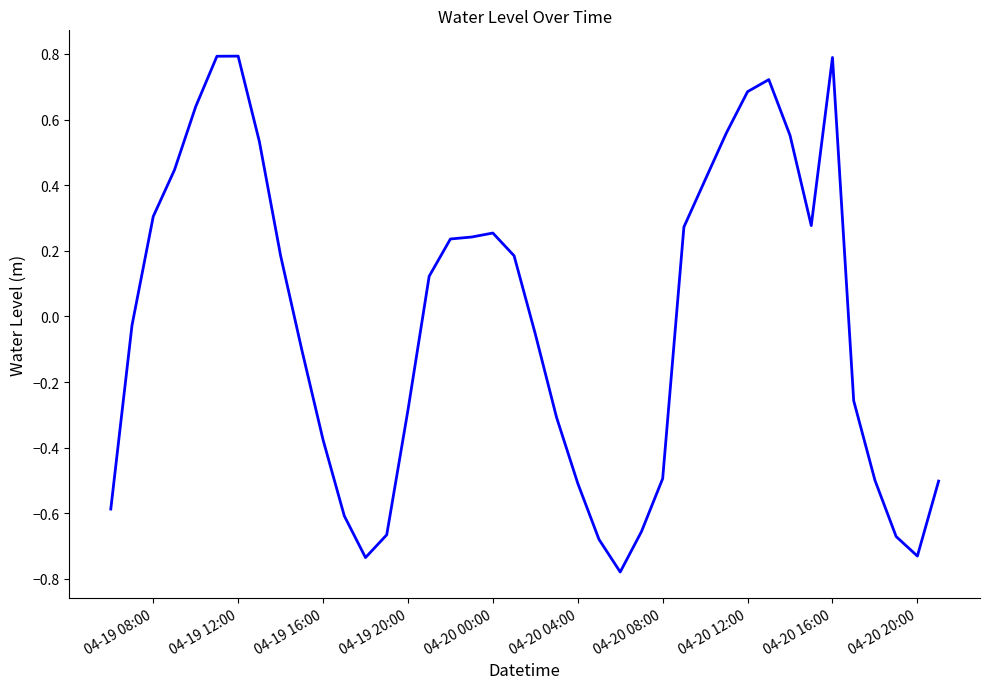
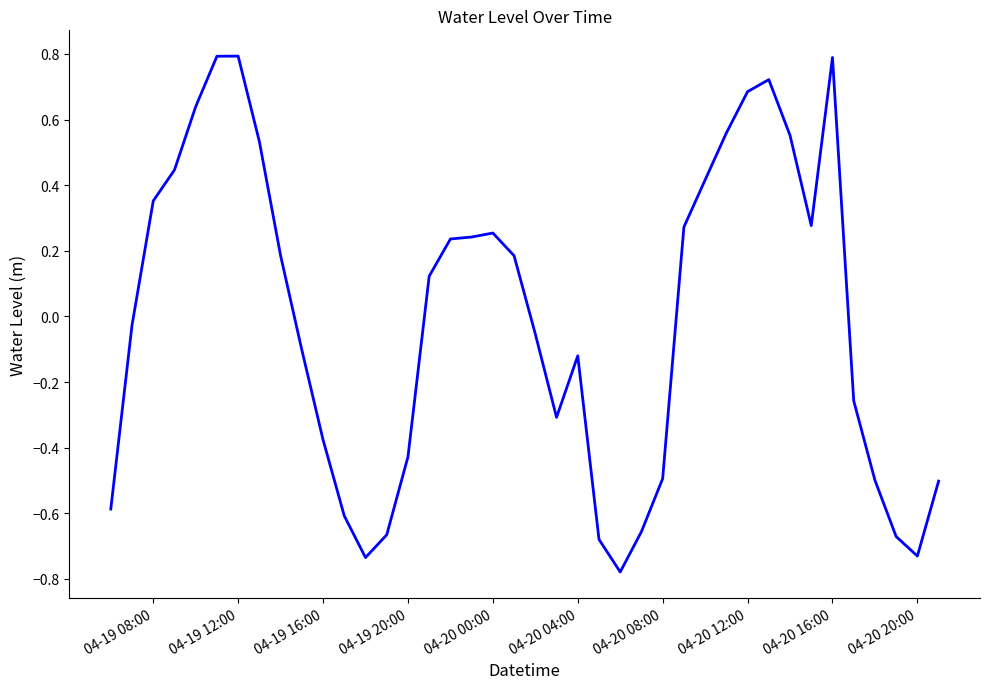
  {
-   "04-19 08:00": 0.30,
+   "04-19 08:00": 0.35,
    "04-19 12:00": 0.79,
    "04-19 16:00": -0.38,
-   "04-19 20:00": -0.29,
+   "04-19 20:00": -0.43,
    "04-20 00:00": 0.25,
-   "04-20 04:00": -0.51,
+   "04-20 04:00": -0.12,
    "04-20 08:00": -0.49,
    "04-20 12:00": 0.69,
    "04-20 16:00": 0.79,
    "04-20 20:00": -0.73
  }
